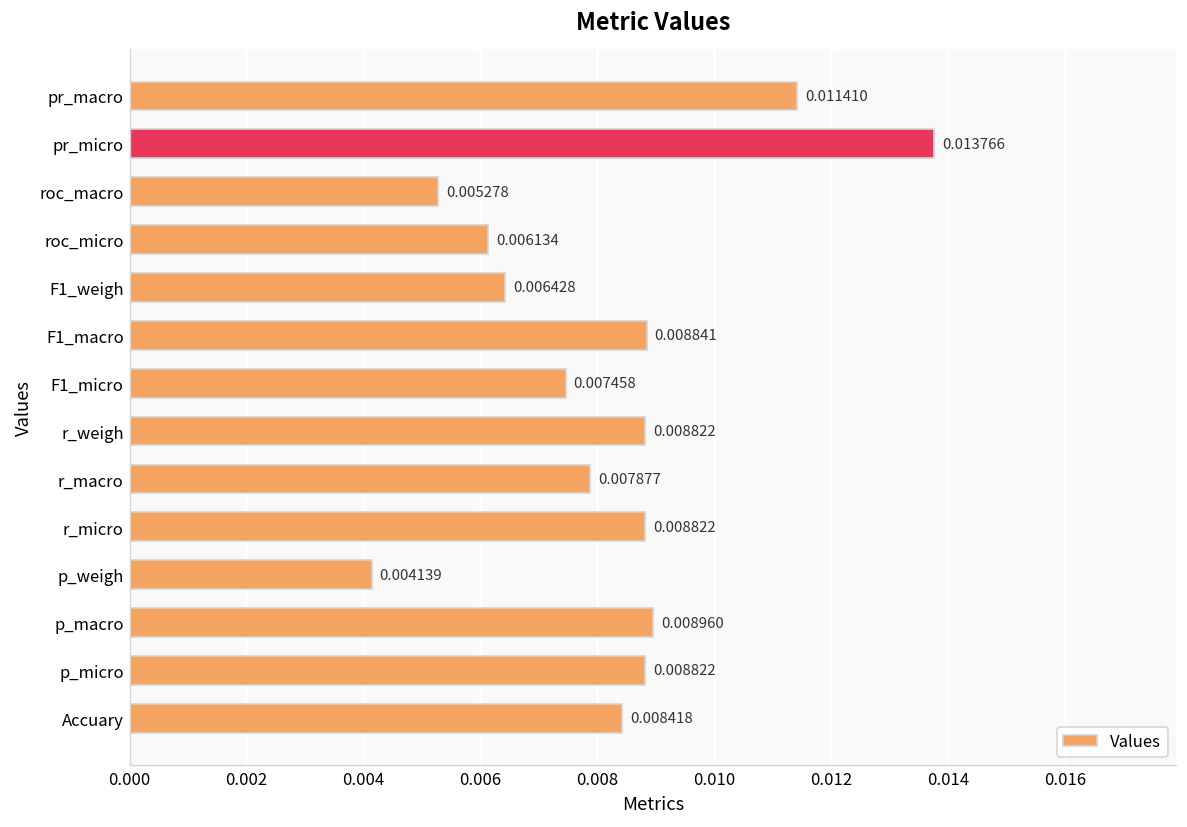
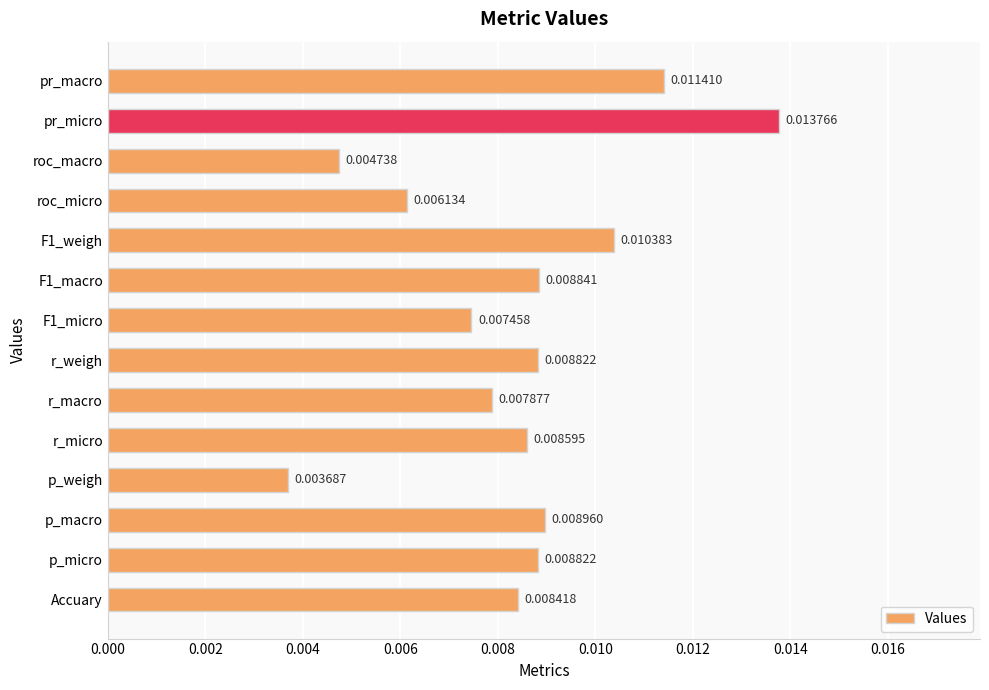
  {
    "pr_macro": 0.011410,
    "pr_micro": 0.013766,
-   "roc_macro": 0.005278,
+   "roc_macro": 0.004738,
    "roc_micro": 0.006134,
-   "F1_weigh": 0.006428,
+   "F1_weigh": 0.010383,
    "F1_macro": 0.008841,
    "F1_micro": 0.007458,
    "r_weigh": 0.008822,
    "r_macro": 0.007877,
-   "r_micro": 0.008822,
-   "p_weigh": 0.004139,
+   "r_micro": 0.008595,
+   "p_weigh": 0.003687,
    "p_macro": 0.008960,
    "p_micro": 0.008822,
    "Accuary": 0.008418
  }
